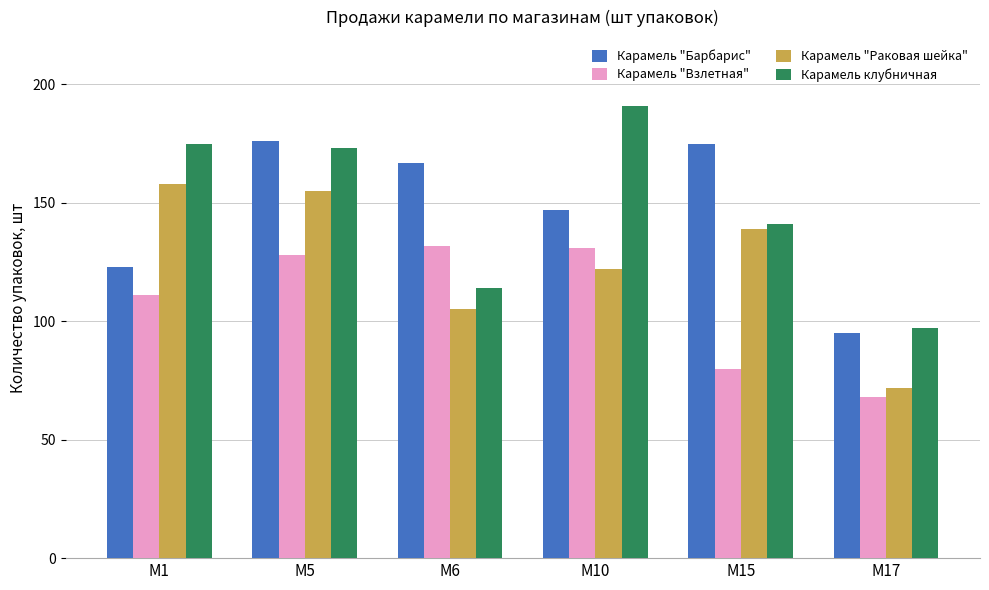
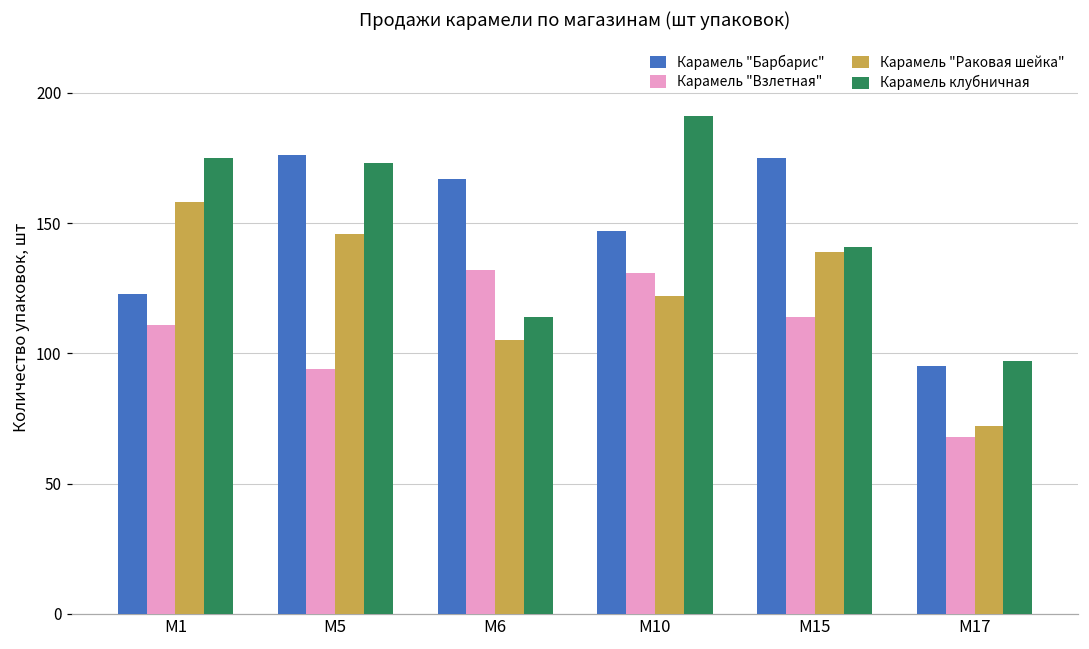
  {
    "Карамель \"Барбарис\"": {
      "M1": 123,
      "M5": 176,
      "M6": 167,
      "M10": 147,
      "M15": 175,
      "M17": 95
    },
    "Карамель \"Взлетная\"": {
      "M1": 111,
-     "M5": 128,
+     "M5": 94,
      "M6": 132,
      "M10": 131,
-     "M15": 80,
+     "M15": 114,
      "M17": 68
    },
    "Карамель \"Раковая шейка\"": {
      "M1": 158,
-     "M5": 155,
+     "M5": 146,
      "M6": 105,
      "M10": 122,
      "M15": 139,
      "M17": 72
    },
    "Карамель клубничная": {
      "M1": 175,
      "M5": 173,
      "M6": 114,
      "M10": 191,
      "M15": 141,
      "M17": 97
    }
  }
